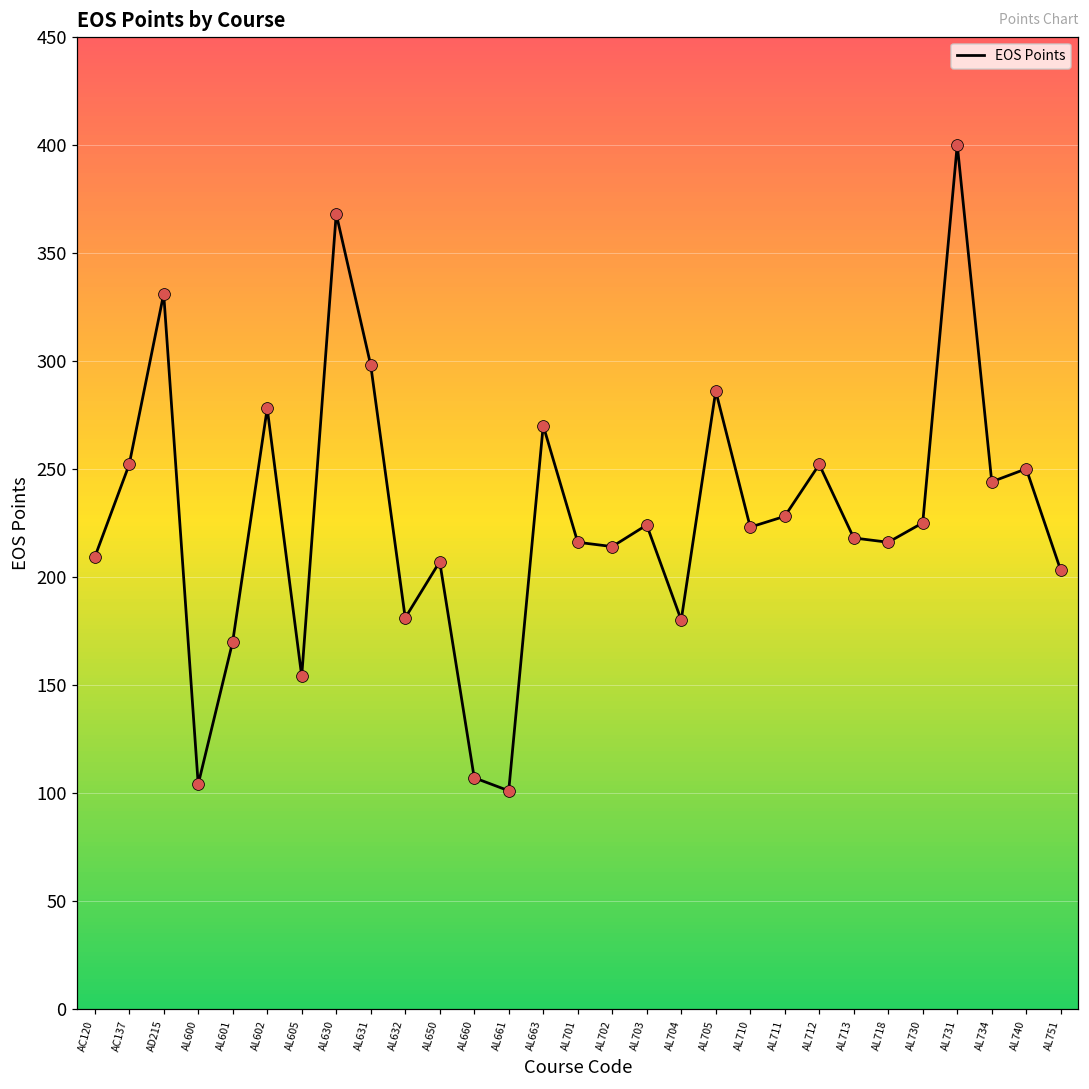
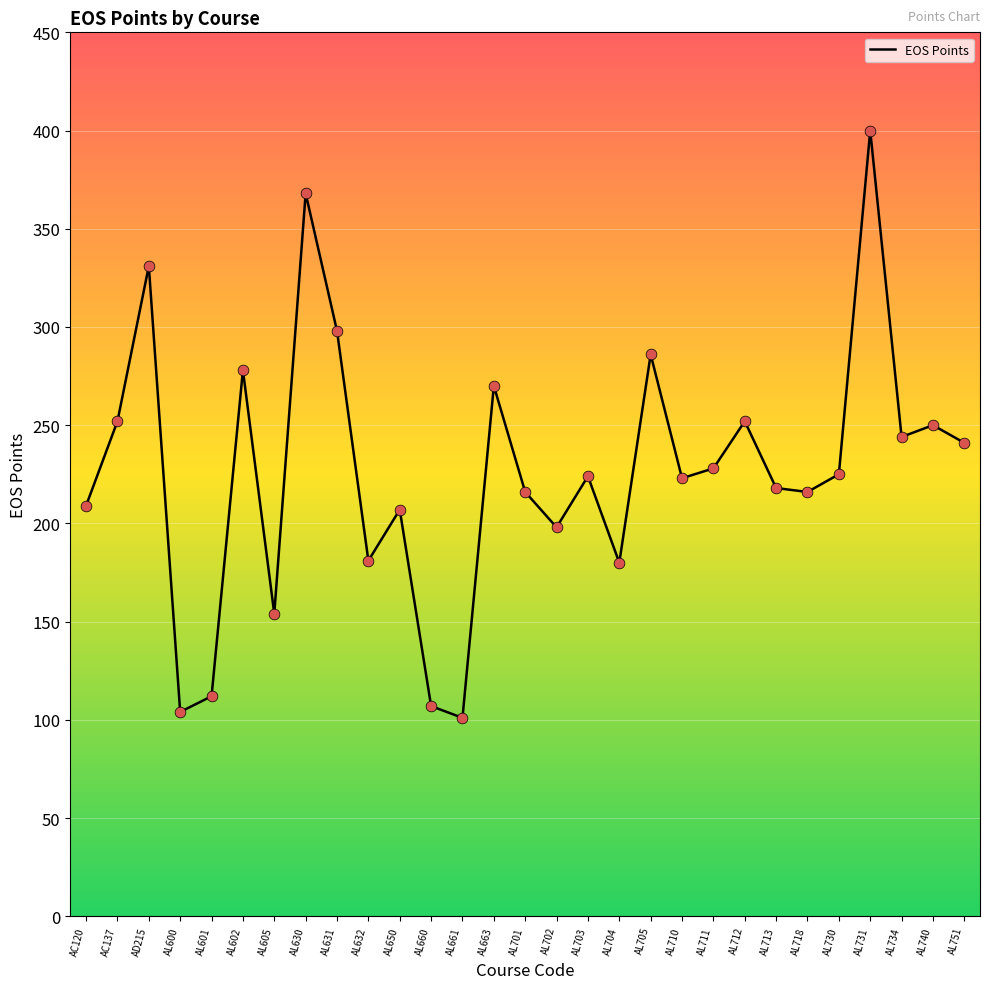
  {
    "AC120": 209,
    "AC137": 252,
    "AD215": 331,
    "AL600": 104,
-   "AL601": 170,
+   "AL601": 112,
    "AL602": 278,
    "AL605": 154,
    "AL630": 368,
    "AL631": 298,
    "AL632": 181,
    "AL650": 207,
    "AL660": 107,
    "AL661": 101,
    "AL663": 270,
    "AL701": 216,
-   "AL702": 214,
+   "AL702": 198,
    "AL703": 224,
    "AL704": 180,
    "AL705": 286,
    "AL710": 223,
    "AL711": 228,
    "AL712": 252,
    "AL713": 218,
    "AL718": 216,
    "AL730": 225,
    "AL731": 400,
    "AL734": 244,
    "AL740": 250,
-   "AL751": 203
+   "AL751": 241
  }
